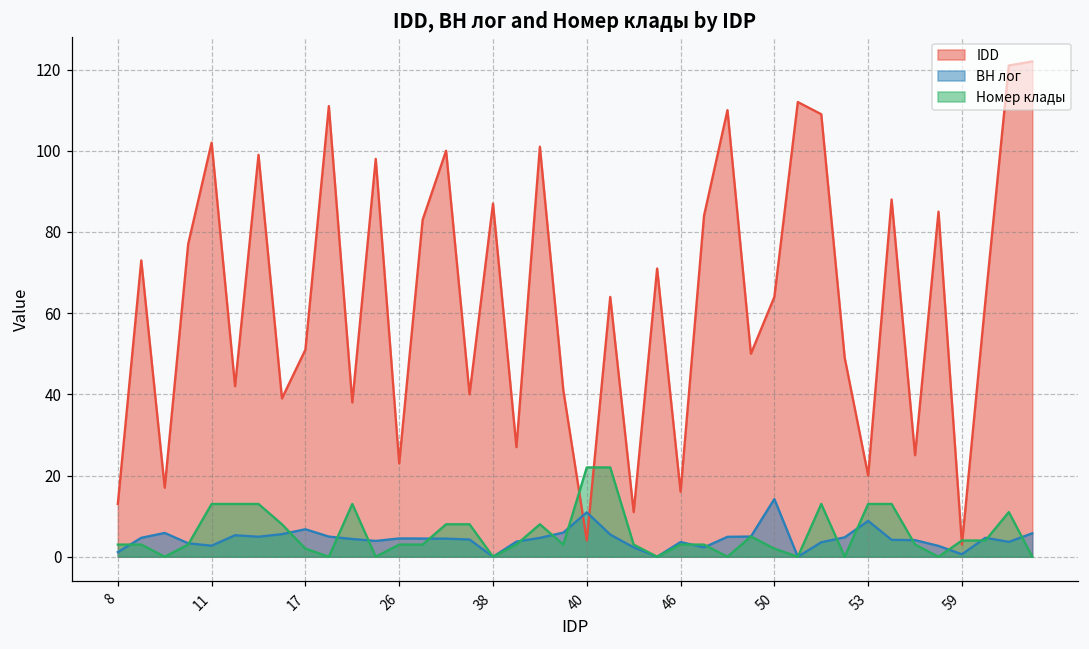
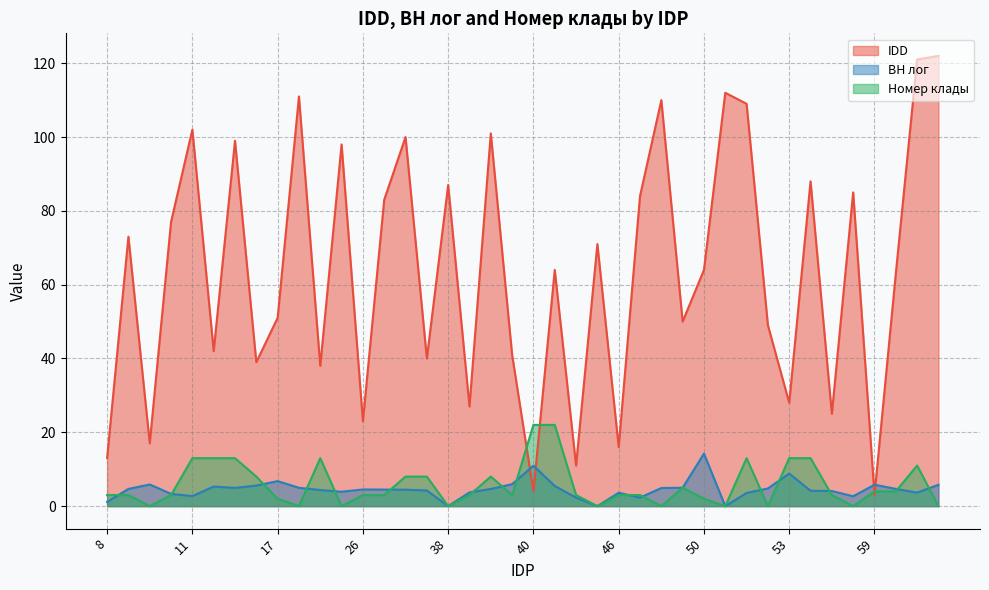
  {
    "IDD": {
      "8": 13,
      "40": 4,
      "46": 16,
      "50": 64,
-     "53": 20,
+     "53": 28,
      "59": 3
    },
    "ВН лог": {
      "8": 1,
      "40": 11,
      "50": 14,
      "53": 9,
-     "59": 1
+     "59": 6
    },
    "Номер клады": {
      "8": 3,
      "40": 22,
      "50": 2,
      "53": 13,
      "59": 4
    }
  }
